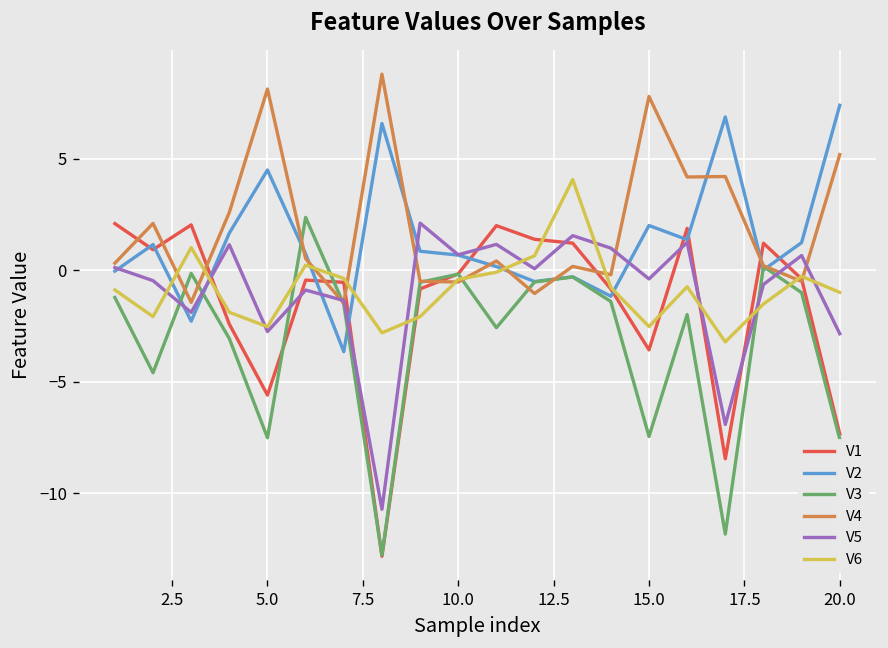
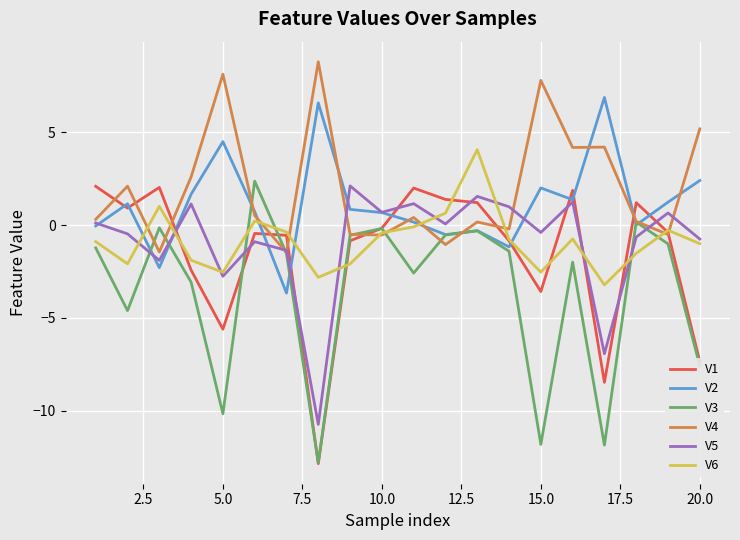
  {
    "V2": {
      "5.0": 4.5,
      "15.0": 2.0,
-     "20.0": 7.4
+     "20.0": 2.4
    },
    "V3": {
-     "5.0": -7.5,
-     "15.0": -7.5
+     "5.0": -10.2,
+     "15.0": -11.8
    },
    "V5": {
      "5.0": -2.8,
      "15.0": -0.4,
-     "20.0": -2.9
+     "20.0": -0.8
    },
    "V6": {
      "5.0": -2.5,
      "15.0": -2.5,
      "20.0": -1.0
    }
  }
